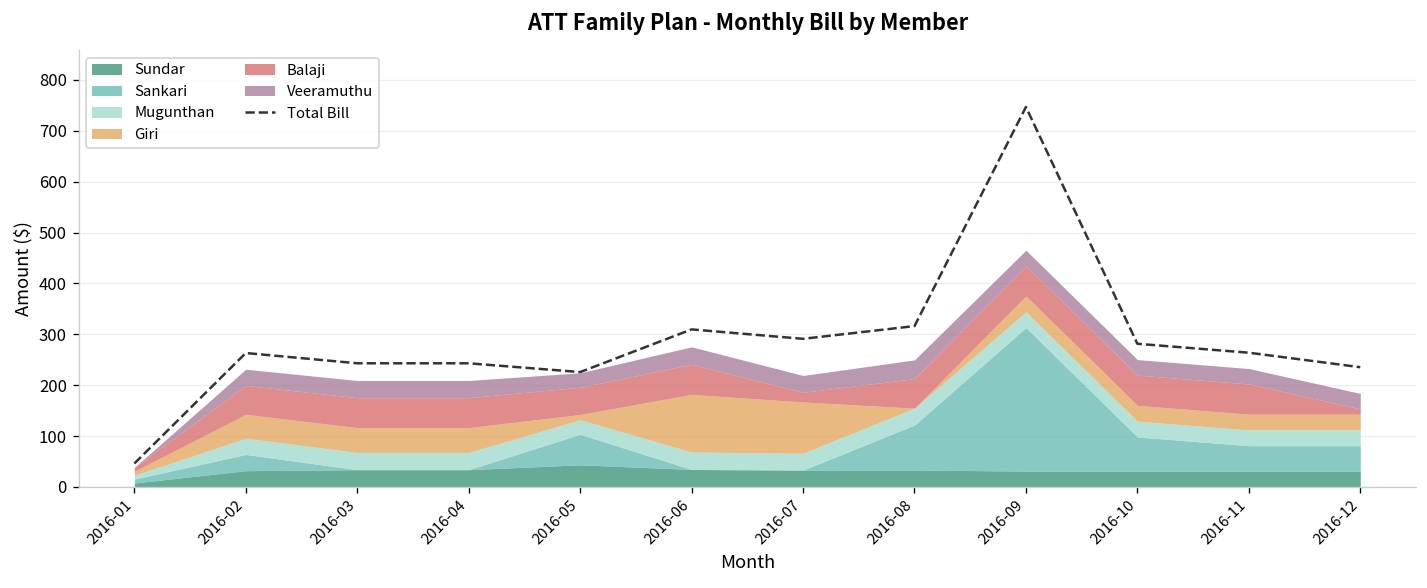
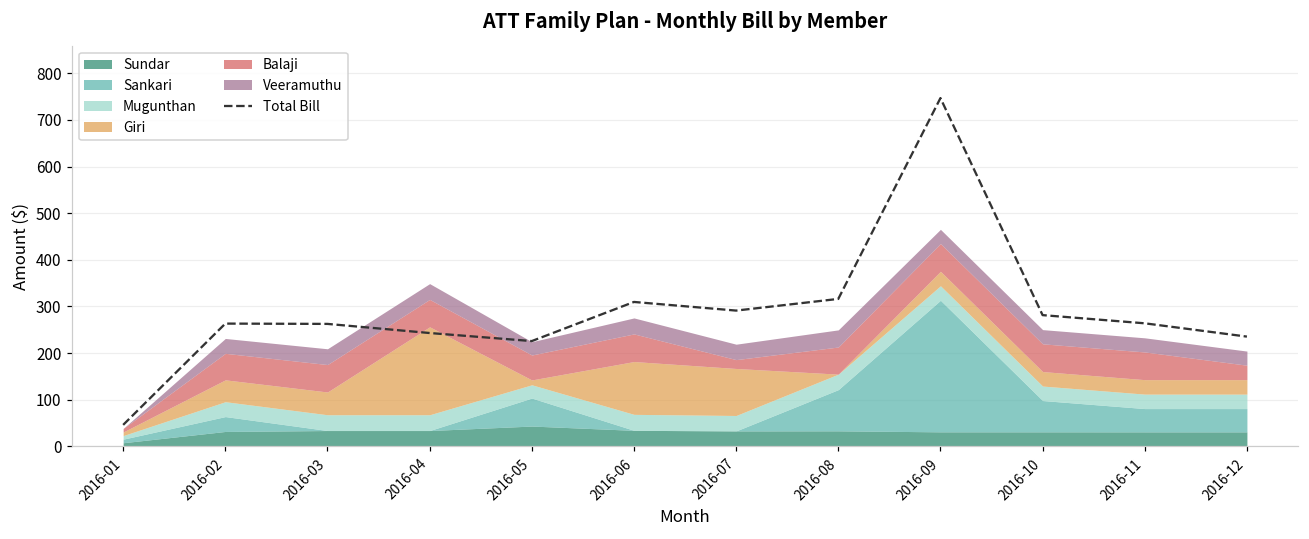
  {
    "Total Bill": {
      "2016-01": 50,
      "2016-02": 260,
-     "2016-03": 240,
+     "2016-03": 260,
      "2016-04": 240,
      "2016-06": 310,
      "2016-07": 290,
      "2016-08": 320,
      "2016-09": 750,
      "2016-10": 280,
      "2016-11": 260,
      "2016-12": 240
    },
    "Sundar": {
      "2016-01": 10,
      "2016-02": 30,
      "2016-05": 40,
      "2016-08": 30,
      "2016-09": 30,
      "2016-10": 30,
      "2016-11": 30,
      "2016-12": 30
    },
    "Sankari": {
      "2016-01": 10,
      "2016-02": 30,
      "2016-05": 60,
      "2016-08": 90,
      "2016-09": 280,
      "2016-10": 70,
      "2016-11": 50,
      "2016-12": 50
    },
    "Mugunthan": {
      "2016-01": 10,
      "2016-02": 30,
      "2016-03": 30,
      "2016-04": 30,
      "2016-05": 30,
      "2016-06": 30,
      "2016-07": 30,
      "2016-09": 30,
      "2016-10": 30,
      "2016-11": 30,
      "2016-12": 30
    },
    "Giri": {
      "2016-01": 10,
      "2016-02": 50,
      "2016-03": 50,
-     "2016-04": 50,
+     "2016-04": 190,
      "2016-05": 10,
      "2016-06": 110,
      "2016-07": 100,
      "2016-09": 30,
      "2016-10": 30,
      "2016-11": 30,
      "2016-12": 30
    },
    "Balaji": {
      "2016-02": 60,
      "2016-03": 60,
      "2016-04": 60,
      "2016-05": 50,
      "2016-06": 60,
      "2016-07": 20,
      "2016-08": 60,
      "2016-09": 60,
      "2016-10": 60,
      "2016-11": 60,
-     "2016-12": 10
+     "2016-12": 30
    },
    "Veeramuthu": {
      "2016-02": 30,
      "2016-03": 30,
      "2016-04": 30,
      "2016-06": 30,
      "2016-07": 30,
      "2016-08": 40,
      "2016-09": 30,
      "2016-10": 30,
      "2016-11": 30,
      "2016-12": 30
    }
  }
